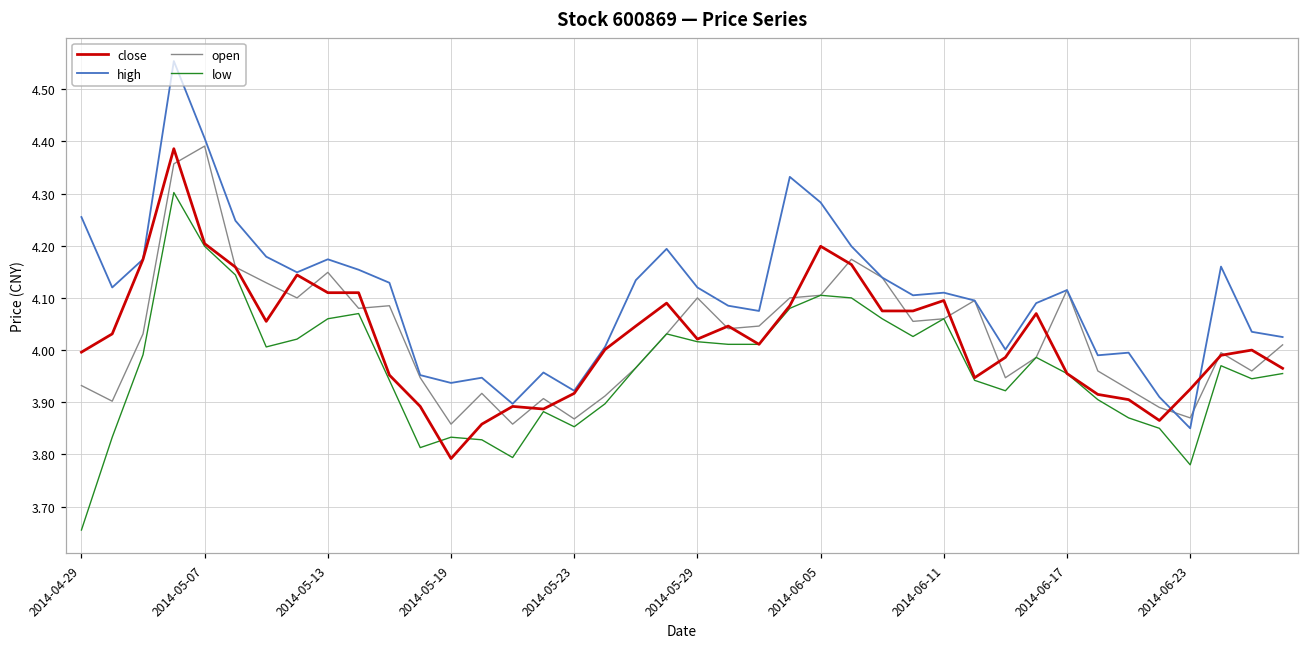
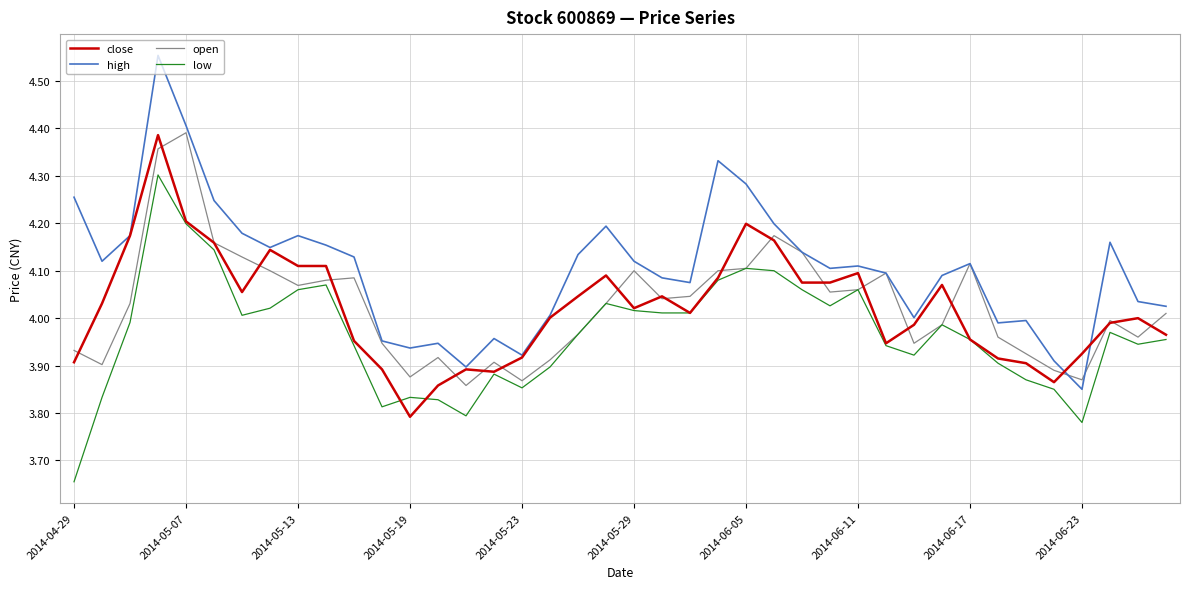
  {
    "close": {
-     "2014-04-29": 4.00,
+     "2014-04-29": 3.91,
      "2014-05-13": 4.11,
      "2014-05-19": 3.79,
      "2014-06-05": 4.20,
      "2014-06-11": 4.10,
      "2014-06-23": 3.93
    },
    "high": {
      "2014-04-29": 4.26,
      "2014-05-07": 4.41,
      "2014-05-13": 4.17,
      "2014-05-19": 3.94,
      "2014-05-29": 4.12,
      "2014-06-05": 4.28,
      "2014-06-11": 4.11,
      "2014-06-23": 3.85
    },
    "open": {
      "2014-04-29": 3.93,
      "2014-05-07": 4.39,
-     "2014-05-13": 4.15,
-     "2014-05-19": 3.86,
+     "2014-05-13": 4.07,
+     "2014-05-19": 3.88,
      "2014-05-23": 3.87,
      "2014-05-29": 4.10,
      "2014-06-23": 3.87
    },
    "low": {
      "2014-04-29": 3.66,
      "2014-05-13": 4.06,
      "2014-05-19": 3.83,
      "2014-05-23": 3.85,
      "2014-06-23": 3.78
    }
  }
